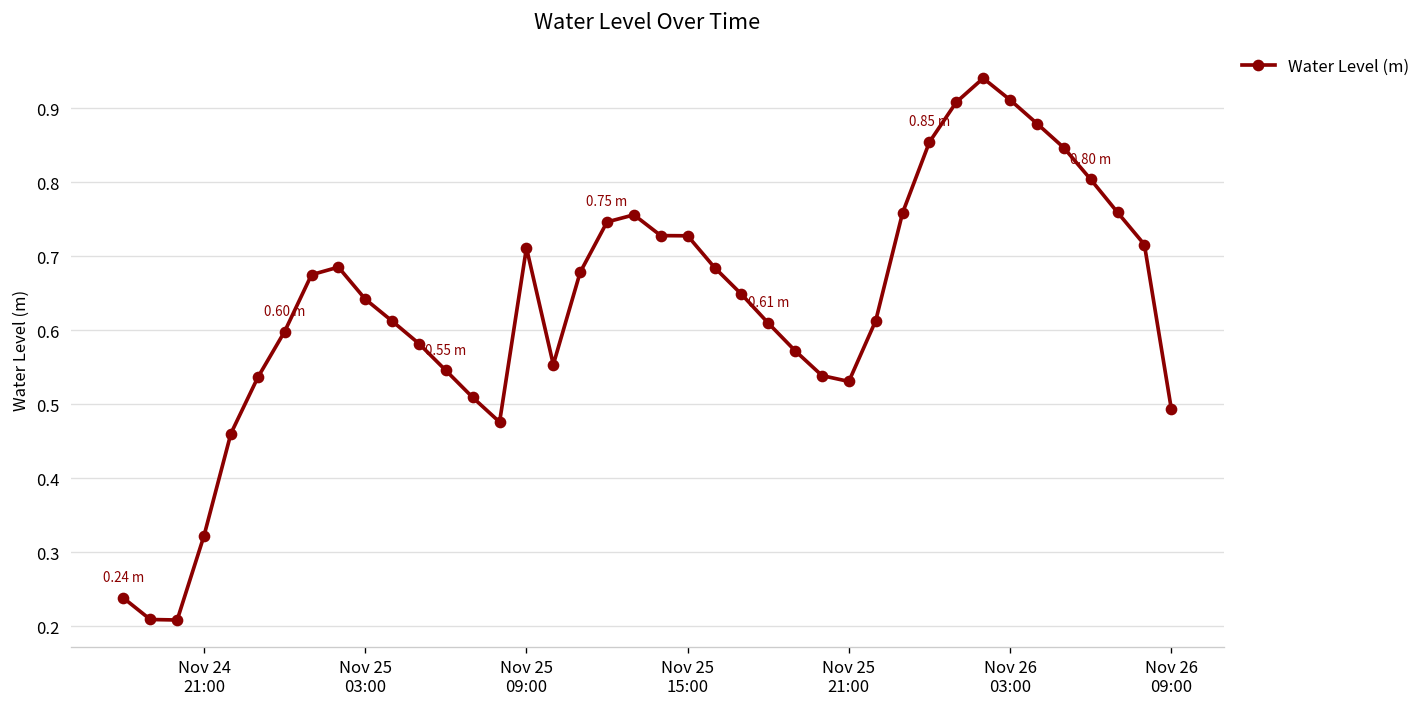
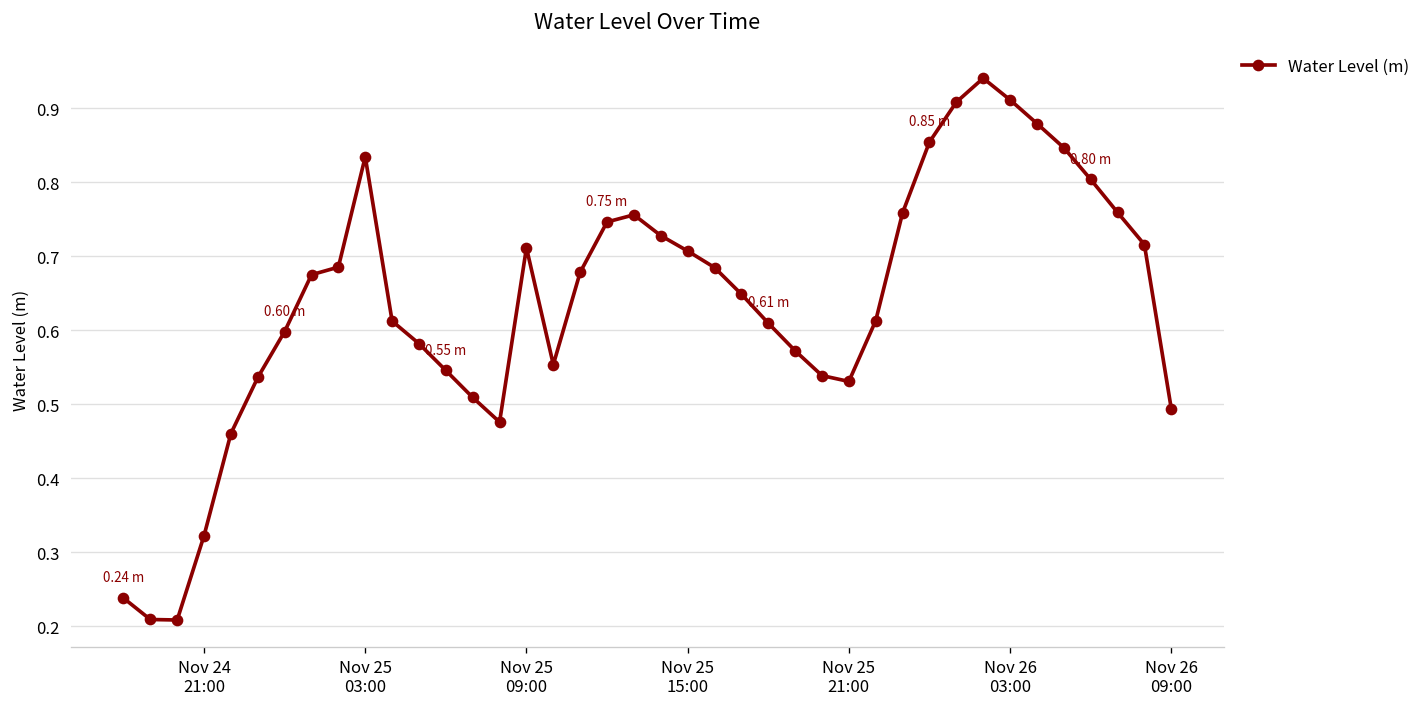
  {
    "Nov 24 21:00": 0.32,
-   "Nov 25 03:00": 0.64,
+   "Nov 25 03:00": 0.83,
    "Nov 25 09:00": 0.71,
-   "Nov 25 15:00": 0.73,
+   "Nov 25 15:00": 0.71,
    "Nov 25 21:00": 0.53,
    "Nov 26 03:00": 0.91,
    "Nov 26 09:00": 0.49
  }
